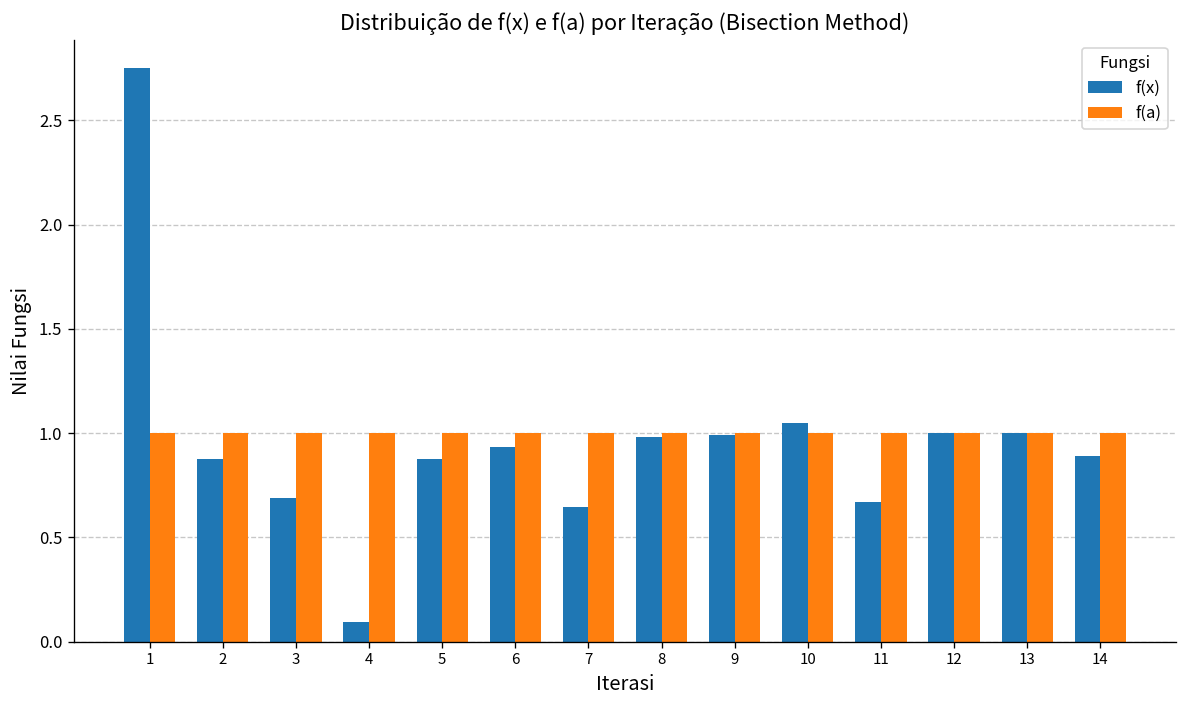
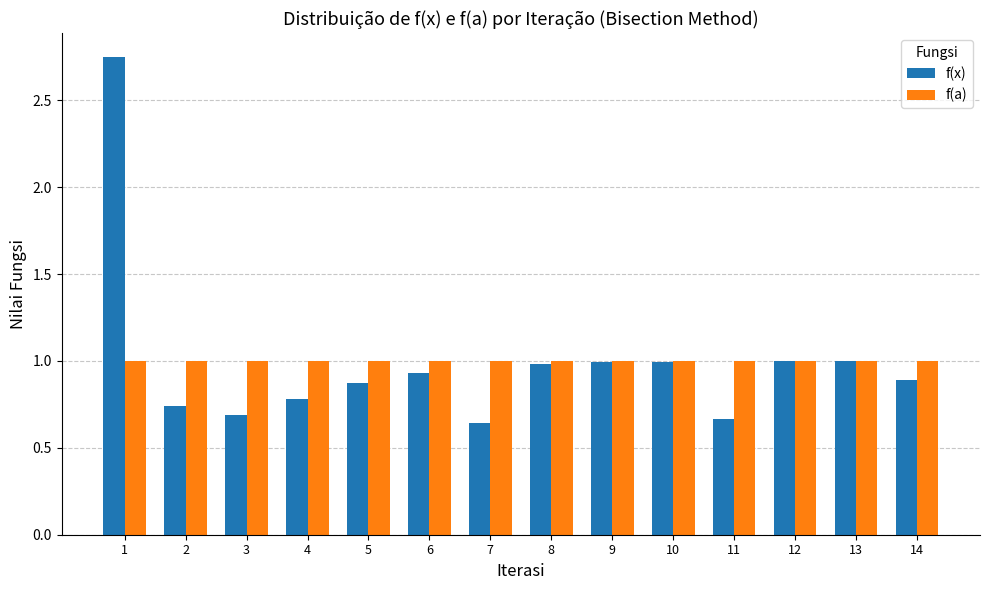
  {
    "f(x)": {
      "1": 2.75,
-     "2": 0.88,
+     "2": 0.74,
      "3": 0.69,
-     "4": 0.10,
+     "4": 0.78,
      "5": 0.88,
      "6": 0.93,
      "7": 0.64,
      "8": 0.98,
      "9": 0.99,
-     "10": 1.05,
+     "10": 1.00,
      "11": 0.67,
      "12": 1.00,
      "13": 1.00,
      "14": 0.89
    },
    "f(a)": {
      "1": 1.00,
      "2": 1.00,
      "3": 1.00,
      "4": 1.00,
      "5": 1.00,
      "6": 1.00,
      "7": 1.00,
      "8": 1.00,
      "9": 1.00,
      "10": 1.00,
      "11": 1.00,
      "12": 1.00,
      "13": 1.00,
      "14": 1.00
    }
  }
